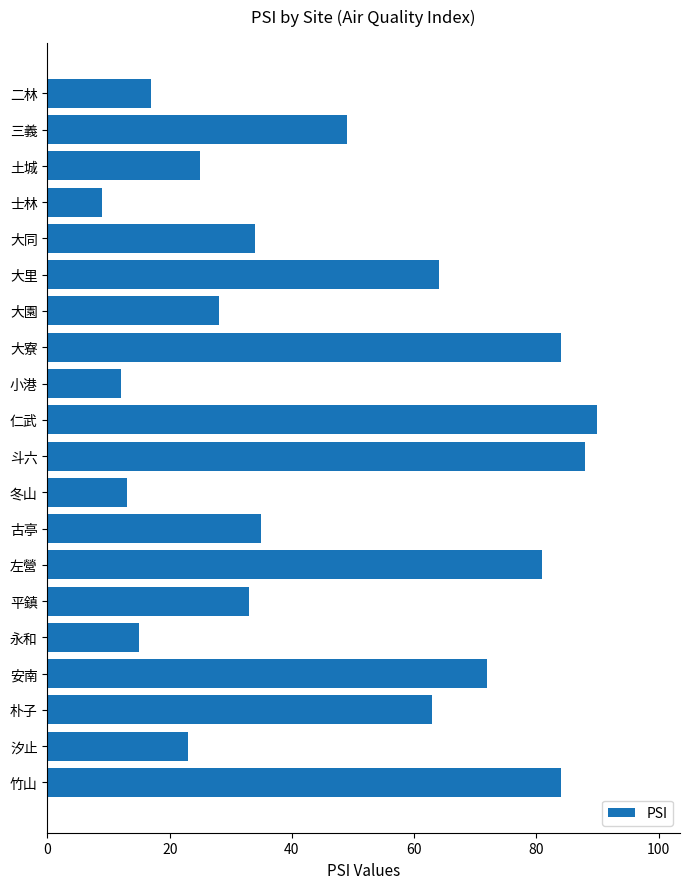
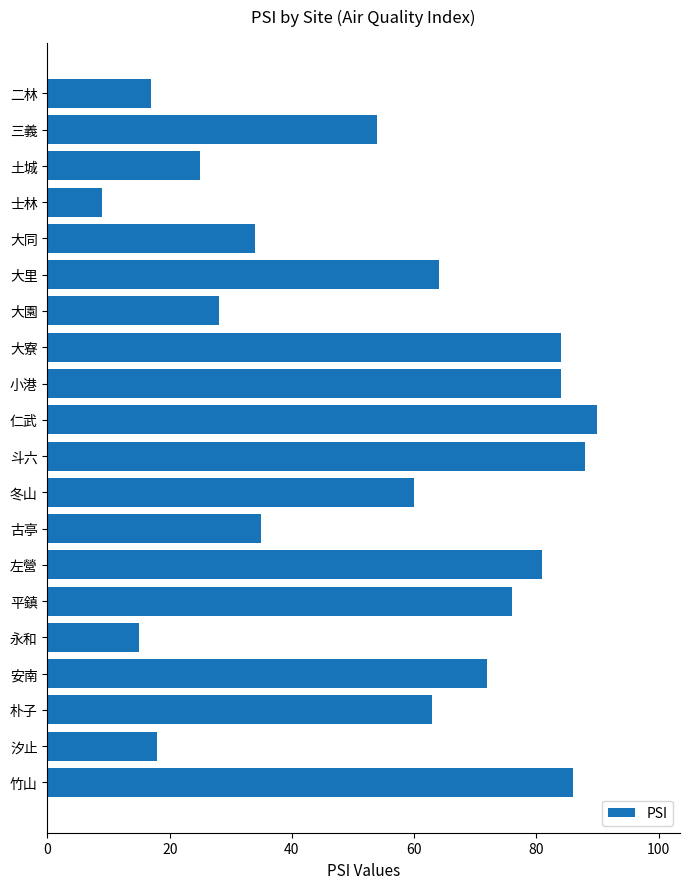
  {
    "二林": 17,
-   "三義": 49,
+   "三義": 54,
    "土城": 25,
    "士林": 9,
    "大同": 34,
    "大里": 64,
    "大園": 28,
    "大寮": 84,
-   "小港": 12,
+   "小港": 84,
    "仁武": 90,
    "斗六": 88,
-   "冬山": 13,
+   "冬山": 60,
    "古亭": 35,
    "左營": 81,
-   "平鎮": 33,
+   "平鎮": 76,
    "永和": 15,
    "安南": 72,
    "朴子": 63,
-   "汐止": 23,
-   "竹山": 84
+   "汐止": 18,
+   "竹山": 86
  }
